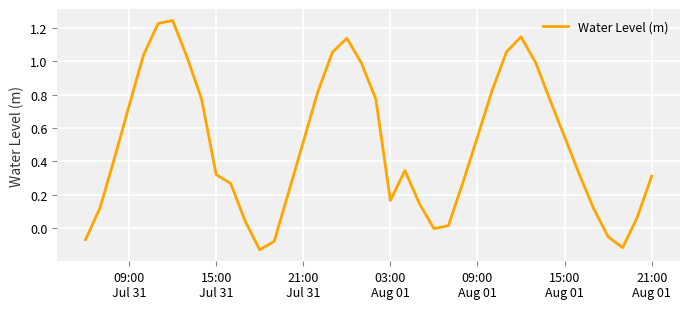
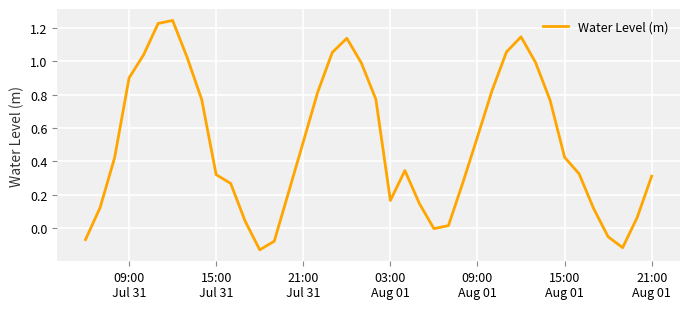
  {
-   "09:00 Jul 31": 0.73,
+   "09:00 Jul 31": 0.90,
    "15:00 Jul 31": 0.32,
    "21:00 Jul 31": 0.52,
    "03:00 Aug 01": 0.17,
    "09:00 Aug 01": 0.55,
-   "15:00 Aug 01": 0.55,
+   "15:00 Aug 01": 0.42,
    "21:00 Aug 01": 0.31
  }
